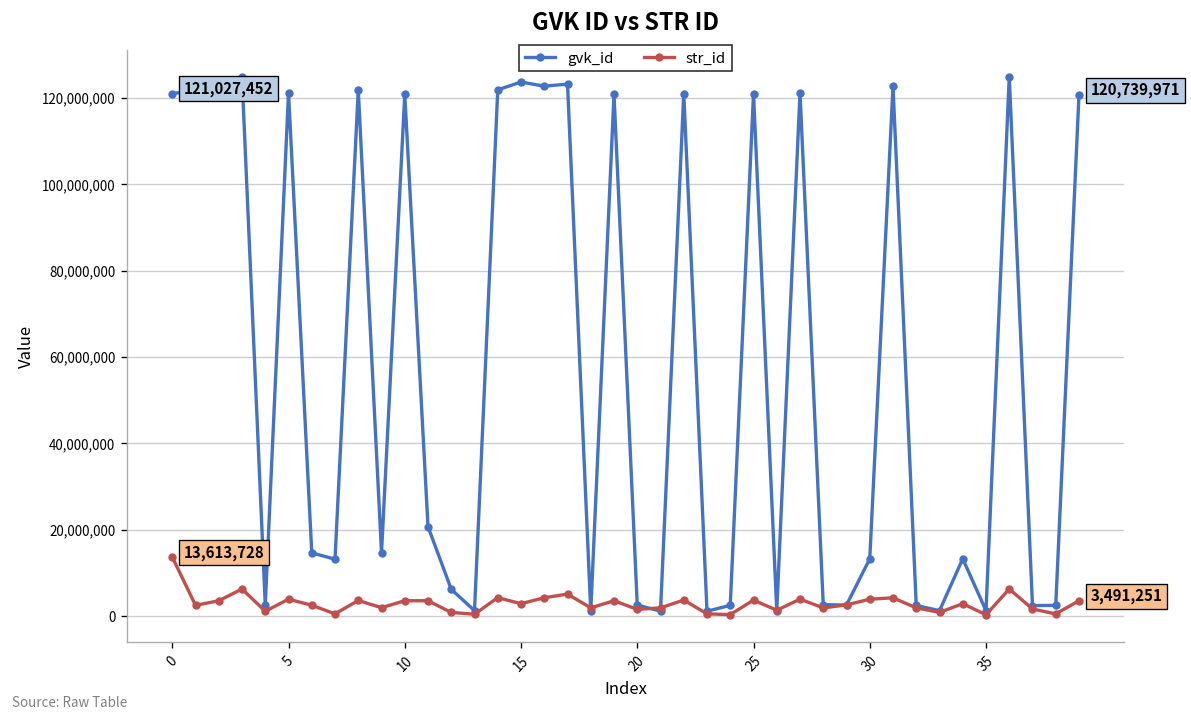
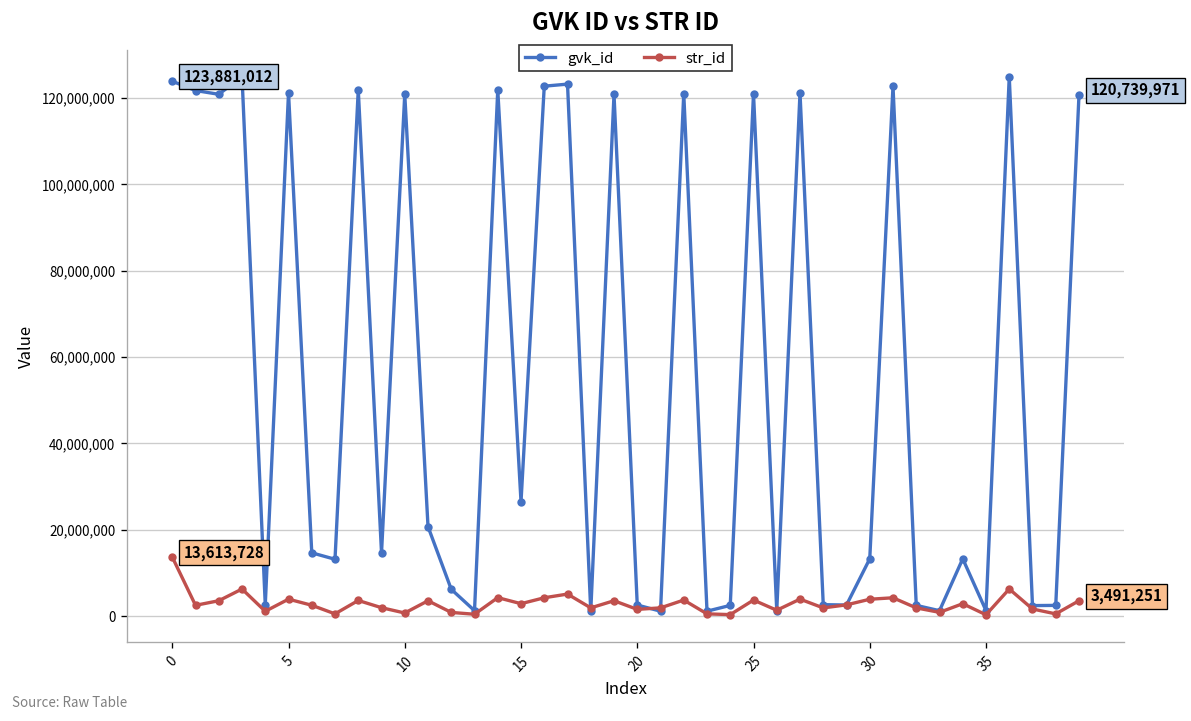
  {
    "gvk_id": {
-     "0": "121,027,452",
-     "15": "124,000,000"
+     "0": "123,881,012",
+     "15": "26,000,000"
    },
    "str_id": {
      "5": "4,000,000",
-     "10": "3,000,000",
+     "10": "1,000,000",
      "15": "3,000,000",
      "20": "1,000,000",
      "25": "4,000,000",
      "30": "4,000,000",
      "35": "0"
    }
  }
